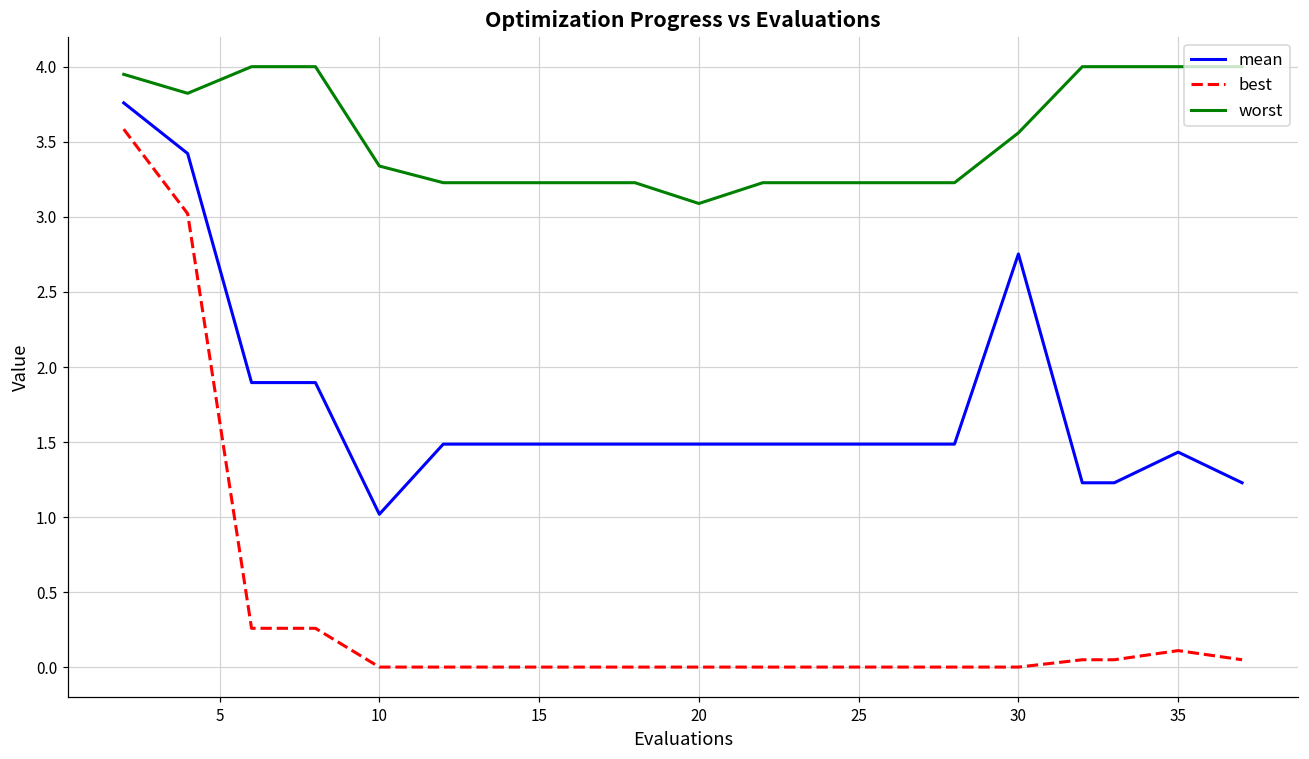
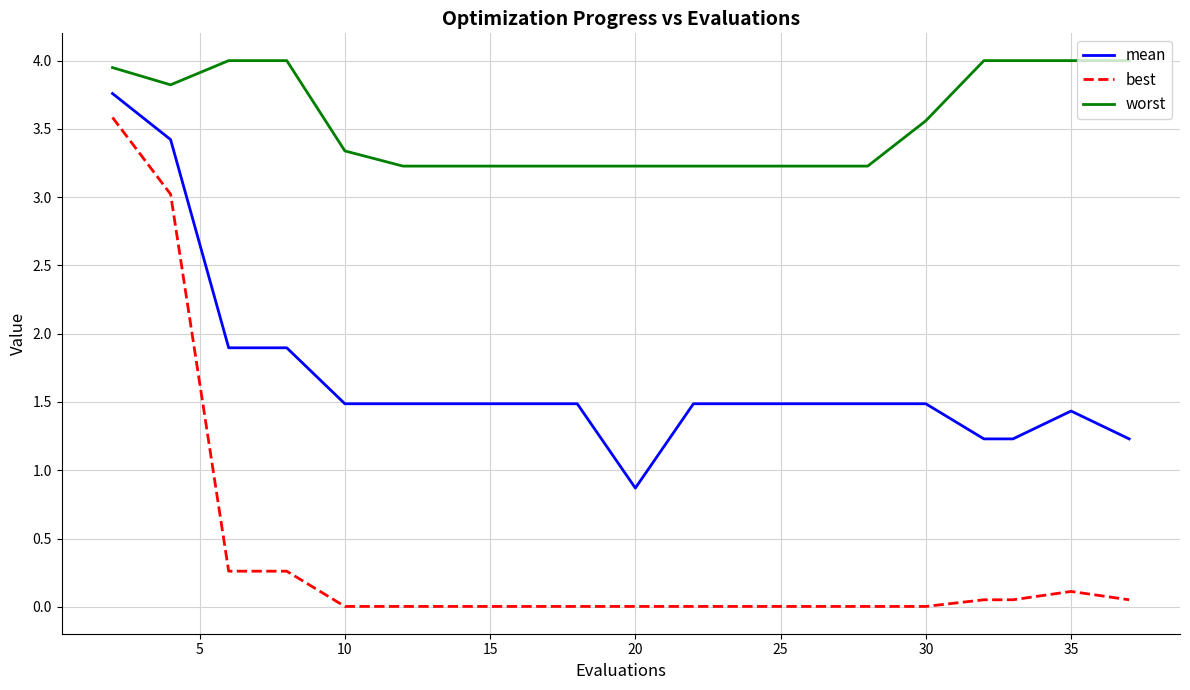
  {
    "mean": {
-     "10": 1.02,
-     "20": 1.49,
-     "30": 2.75,
+     "10": 1.49,
+     "20": 0.87,
+     "30": 1.49,
      "35": 1.43
    },
    "best": {
      "10": 0.00,
      "20": 0.00,
      "30": 0.00,
      "35": 0.11
    },
    "worst": {
      "10": 3.34,
-     "20": 3.09,
+     "20": 3.23,
      "30": 3.56,
      "35": 4.00
    }
  }
